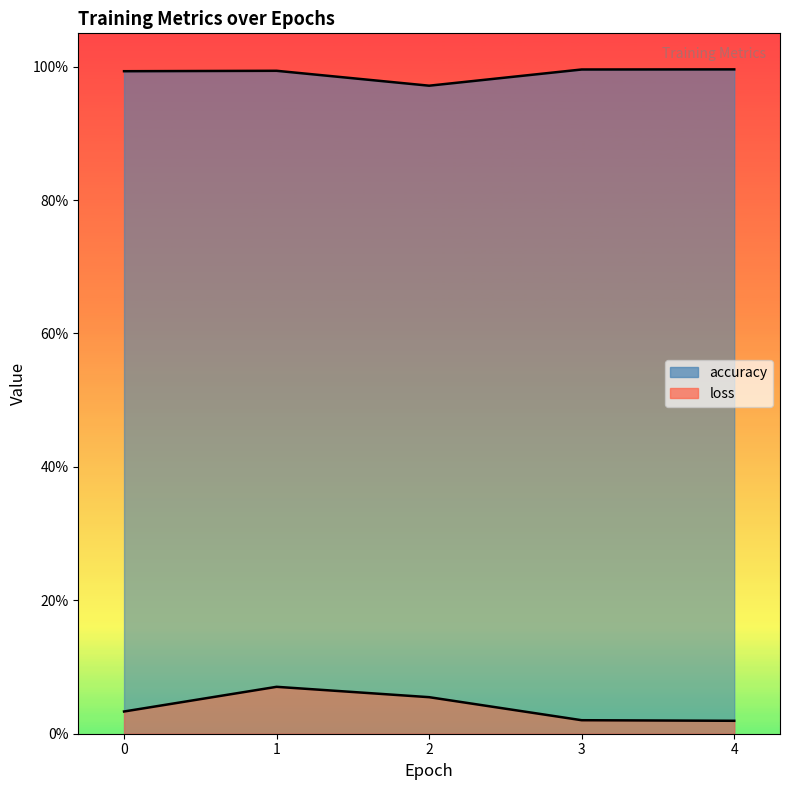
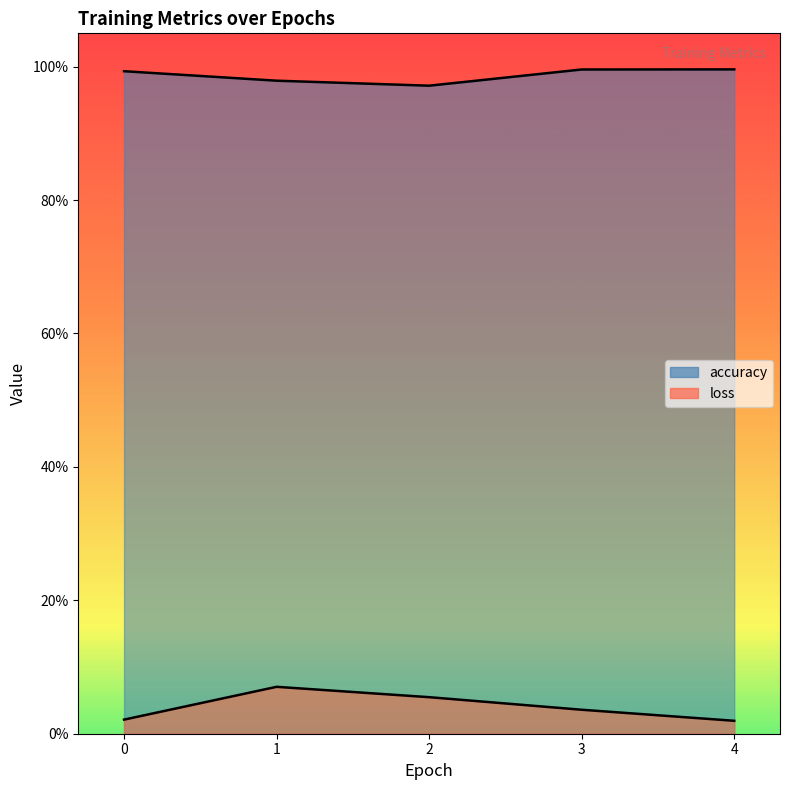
  {
    "accuracy": {
      "0": "99%",
-     "1": "99%",
+     "1": "98%",
      "2": "97%",
      "3": "100%",
      "4": "100%"
    },
    "loss": {
-     "0": "3%",
+     "0": "2%",
      "1": "7%",
      "2": "5%",
-     "3": "2%",
+     "3": "4%",
      "4": "2%"
    }
  }
